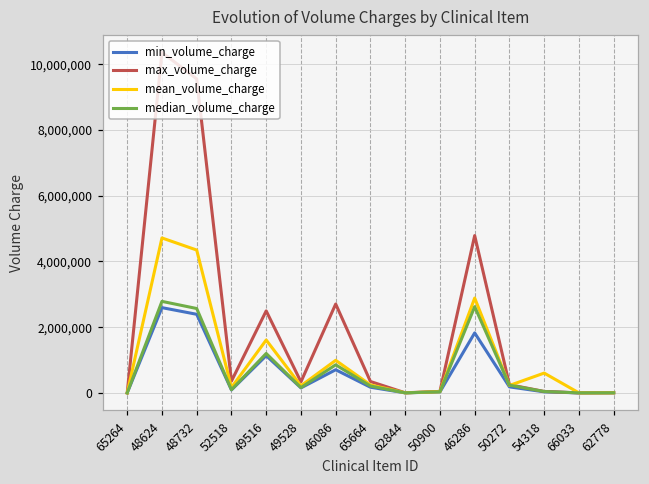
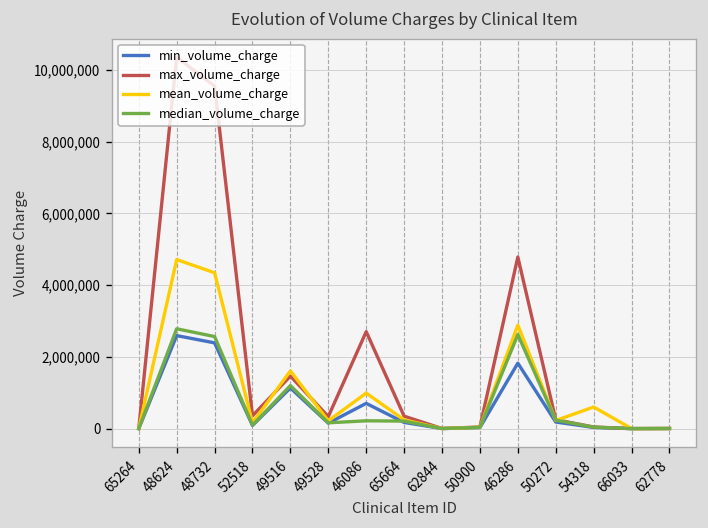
  {
    "min_volume_charge": {
      "48624": "2,600,000",
      "48732": "2,400,000",
      "46086": "700,000",
      "46286": "1,800,000"
    },
    "max_volume_charge": {
      "52518": "400,000",
-     "49516": "2,500,000",
+     "49516": "1,500,000",
      "49528": "300,000",
      "46086": "2,700,000",
      "65664": "300,000",
      "46286": "4,800,000"
    },
    "mean_volume_charge": {
      "48624": "4,700,000",
      "48732": "4,300,000",
      "49516": "1,600,000",
      "46086": "1,000,000",
      "46286": "2,900,000",
      "54318": "600,000"
    },
    "median_volume_charge": {
      "48624": "2,800,000",
      "48732": "2,600,000",
-     "46086": "900,000",
+     "46086": "200,000",
      "46286": "2,600,000"
    }
  }
